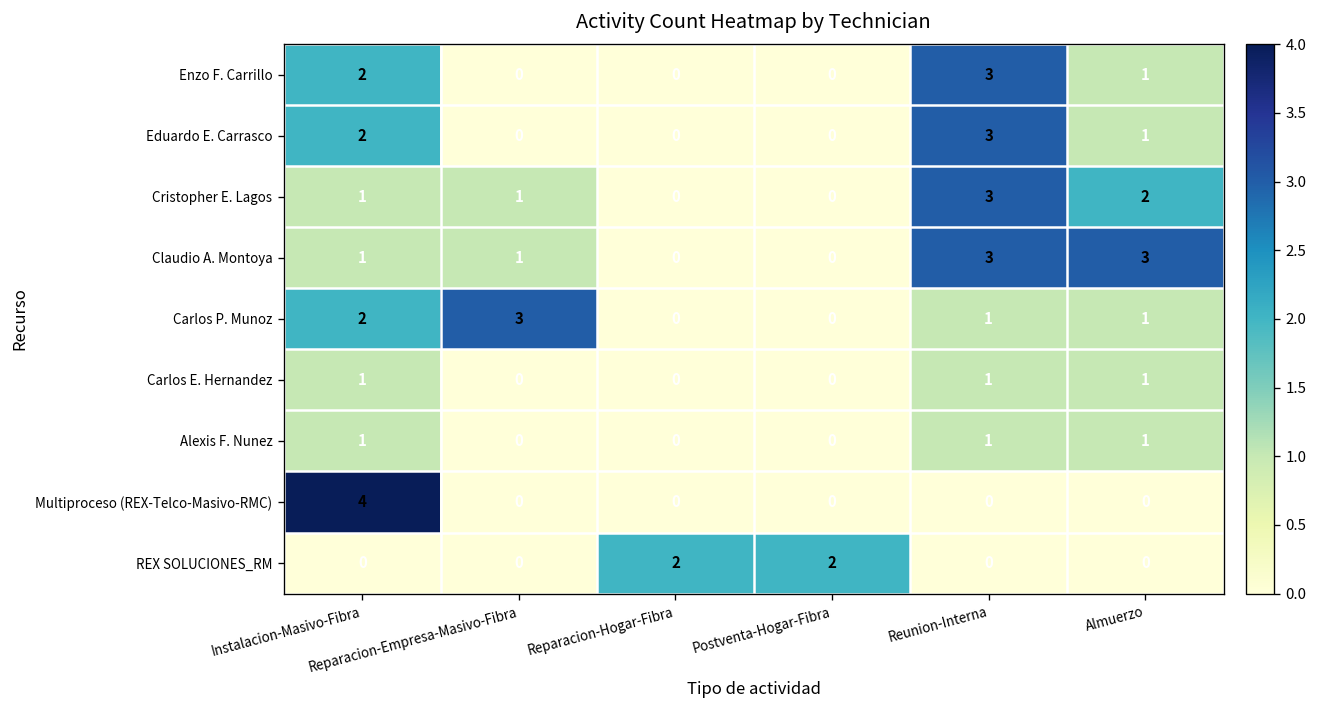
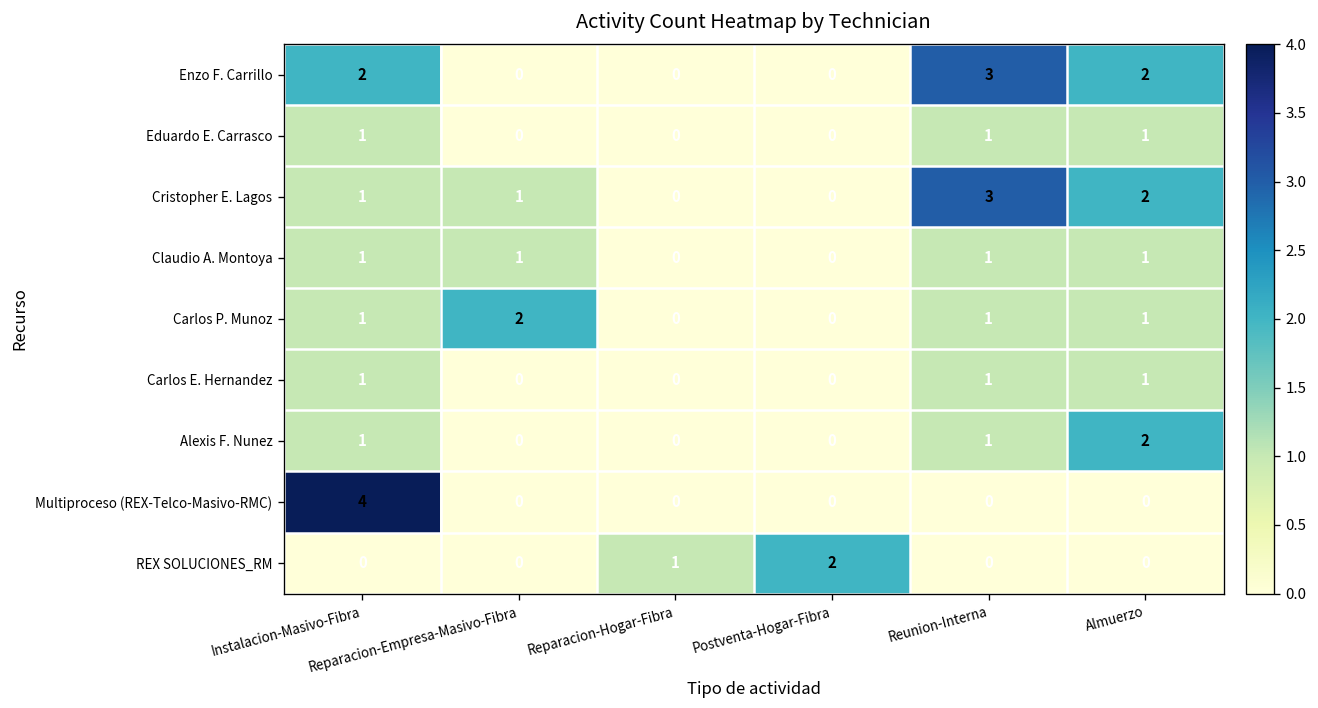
  {
    "Enzo F. Carrillo": {
      "Instalacion-Masivo-Fibra": 2,
      "Reunion-Interna": 3,
-     "Almuerzo": 1
+     "Almuerzo": 2
    },
    "Eduardo E. Carrasco": {
-     "Instalacion-Masivo-Fibra": 2,
-     "Reunion-Interna": 3,
+     "Instalacion-Masivo-Fibra": 1,
+     "Reunion-Interna": 1,
      "Almuerzo": 1
    },
    "Cristopher E. Lagos": {
      "Instalacion-Masivo-Fibra": 1,
      "Reparacion-Empresa-Masivo-Fibra": 1,
      "Reunion-Interna": 3,
      "Almuerzo": 2
    },
    "Claudio A. Montoya": {
      "Instalacion-Masivo-Fibra": 1,
      "Reparacion-Empresa-Masivo-Fibra": 1,
-     "Reunion-Interna": 3,
-     "Almuerzo": 3
+     "Reunion-Interna": 1,
+     "Almuerzo": 1
    },
    "Carlos P. Munoz": {
-     "Instalacion-Masivo-Fibra": 2,
-     "Reparacion-Empresa-Masivo-Fibra": 3,
+     "Instalacion-Masivo-Fibra": 1,
+     "Reparacion-Empresa-Masivo-Fibra": 2,
      "Reunion-Interna": 1,
      "Almuerzo": 1
    },
    "Carlos E. Hernandez": {
      "Instalacion-Masivo-Fibra": 1,
      "Reunion-Interna": 1,
      "Almuerzo": 1
    },
    "Alexis F. Nunez": {
      "Instalacion-Masivo-Fibra": 1,
      "Reunion-Interna": 1,
-     "Almuerzo": 1
+     "Almuerzo": 2
    },
    "Multiproceso (REX-Telco-Masivo-RMC)": {
      "Instalacion-Masivo-Fibra": 4
    },
    "REX SOLUCIONES_RM": {
-     "Reparacion-Hogar-Fibra": 2,
+     "Reparacion-Hogar-Fibra": 1,
      "Postventa-Hogar-Fibra": 2
    }
  }
